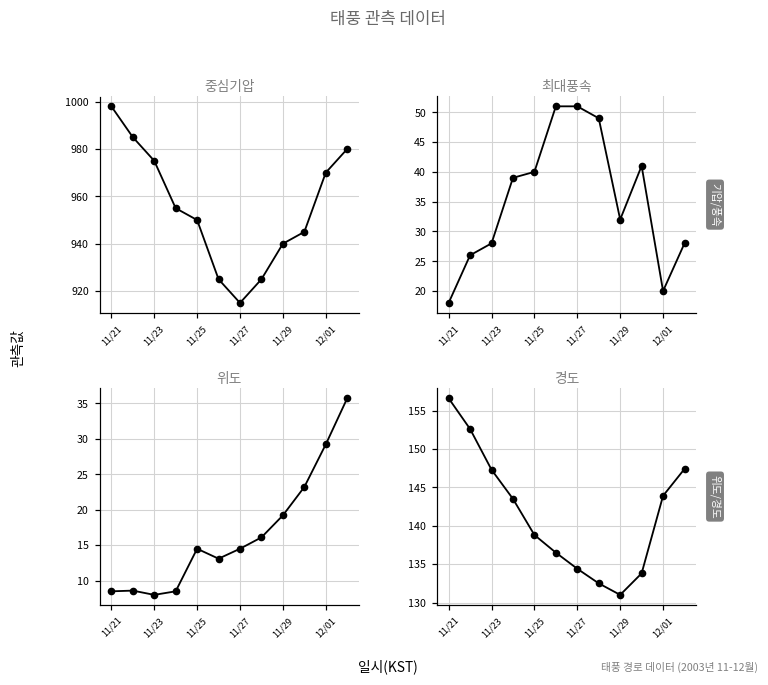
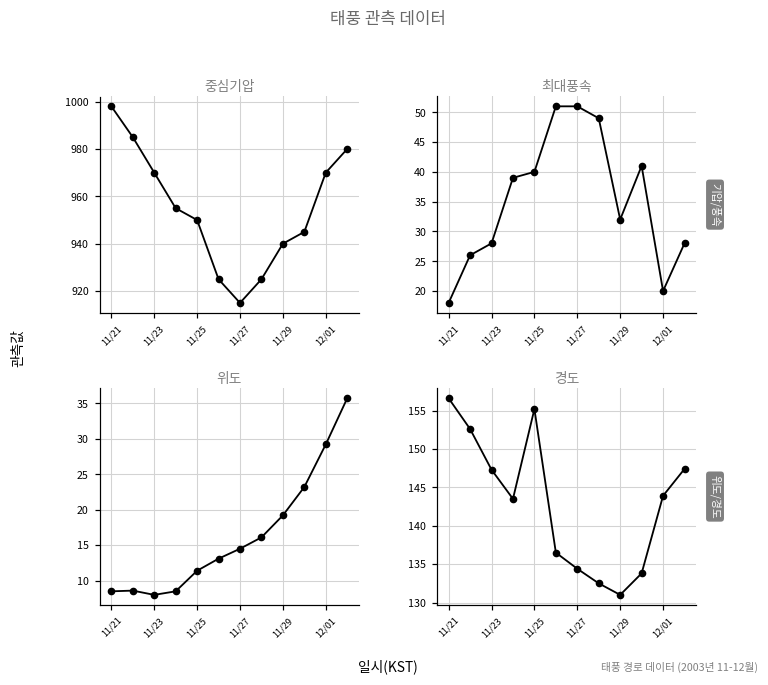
  {
    "중심기압": {
      "11/21": 998,
-     "11/23": 975,
+     "11/23": 970,
      "11/25": 950,
      "11/27": 915,
      "11/29": 940,
      "12/01": 970
    },
    "최대풍속": {
      "11/21": 18,
      "11/23": 28,
      "11/25": 40,
      "11/27": 51,
      "11/29": 32,
      "12/01": 20
    },
    "위도": {
      "11/21": 9,
      "11/23": 8,
-     "11/25": 15,
+     "11/25": 11,
      "11/27": 15,
      "11/29": 19,
      "12/01": 29
    },
    "경도": {
      "11/21": 157,
      "11/23": 147,
-     "11/25": 139,
+     "11/25": 155,
      "11/27": 134,
      "11/29": 131,
      "12/01": 144
    }
  }
